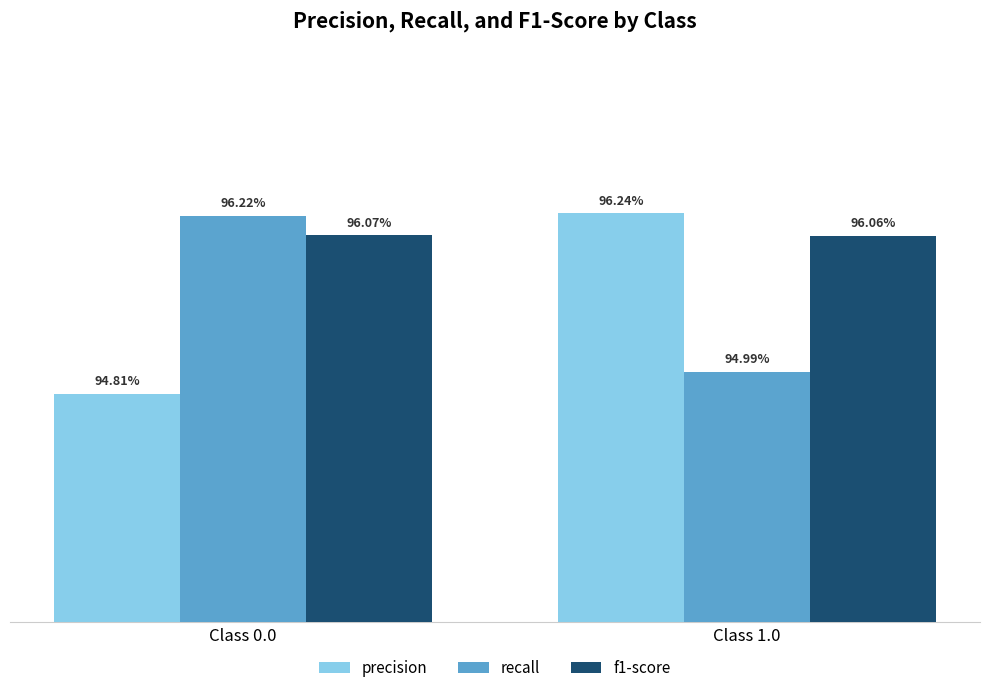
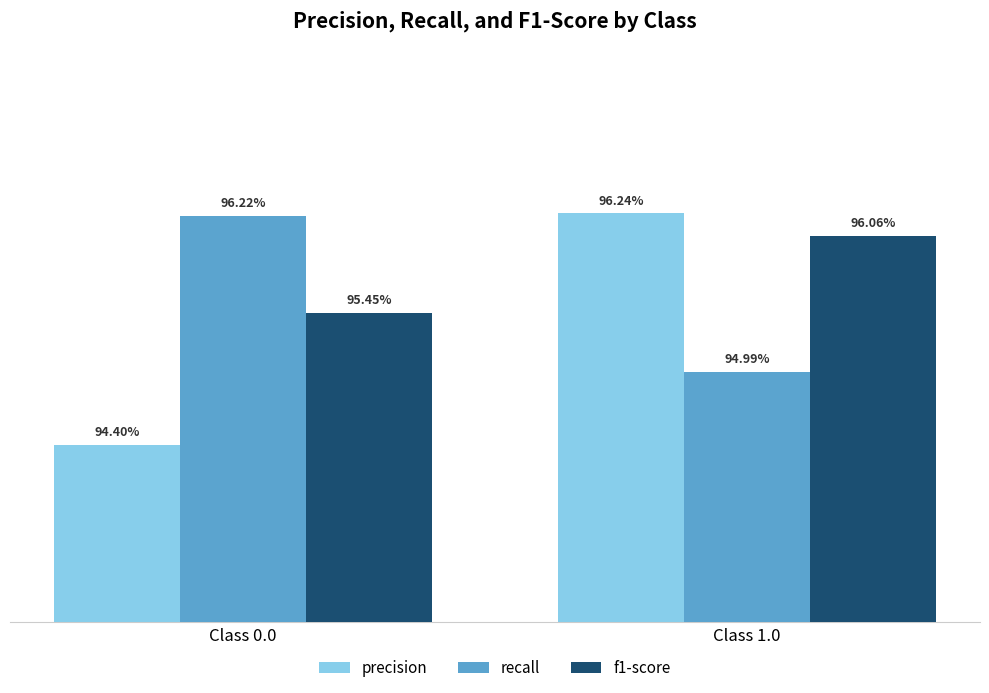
  {
    "precision": {
-     "Class 0.0": "94.81%",
+     "Class 0.0": "94.40%",
      "Class 1.0": "96.24%"
    },
    "recall": {
      "Class 0.0": "96.22%",
      "Class 1.0": "94.99%"
    },
    "f1-score": {
-     "Class 0.0": "96.07%",
+     "Class 0.0": "95.45%",
      "Class 1.0": "96.06%"
    }
  }
